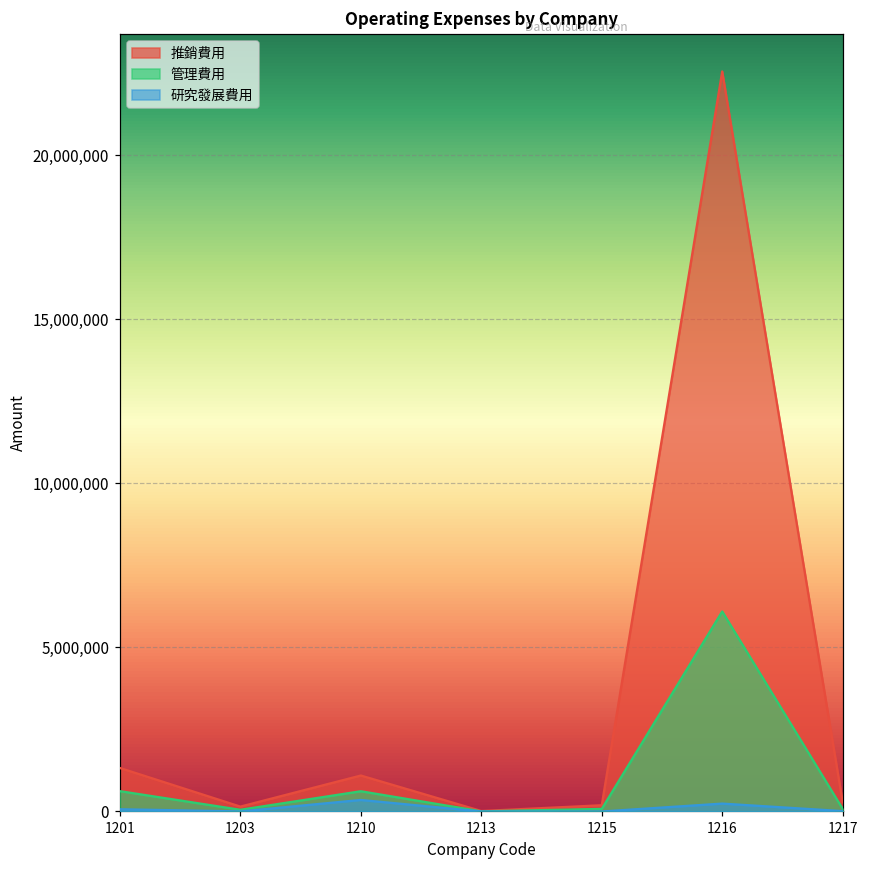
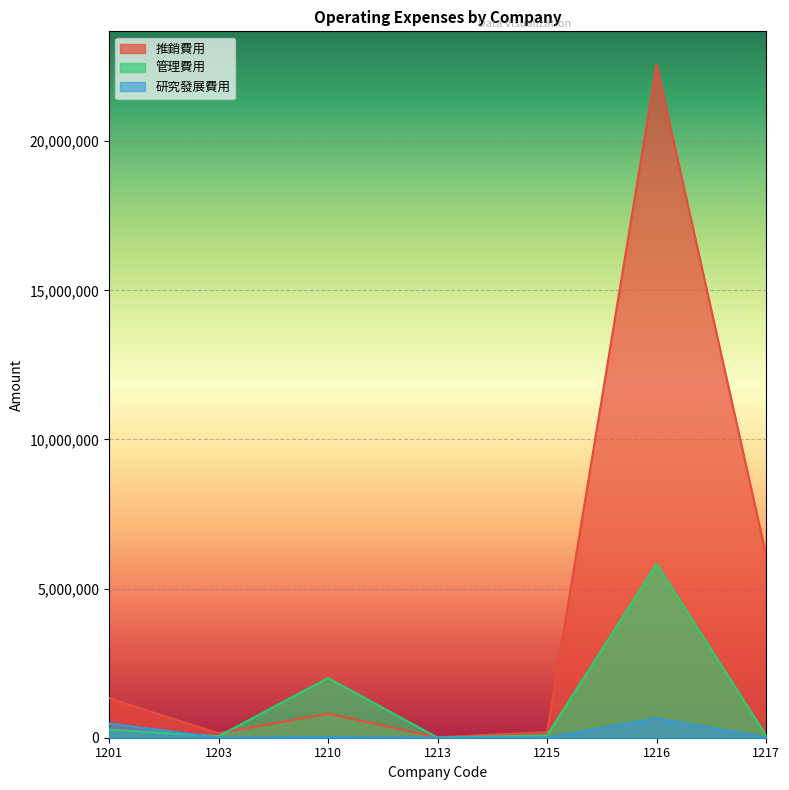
  {
    "推銷費用": {
      "1201": "1,300,000",
      "1203": "100,000",
-     "1210": "1,100,000",
+     "1210": "800,000",
      "1215": "200,000",
      "1216": "22,600,000",
-     "1217": "300,000"
+     "1217": "6,100,000"
    },
    "管理費用": {
-     "1201": "600,000",
-     "1210": "600,000",
-     "1216": "6,100,000"
+     "1201": "300,000",
+     "1210": "2,000,000",
+     "1216": "5,800,000"
    },
    "研究發展費用": {
-     "1201": "100,000",
-     "1210": "400,000",
-     "1216": "200,000"
+     "1201": "500,000",
+     "1210": "0",
+     "1216": "600,000"
    }
  }
